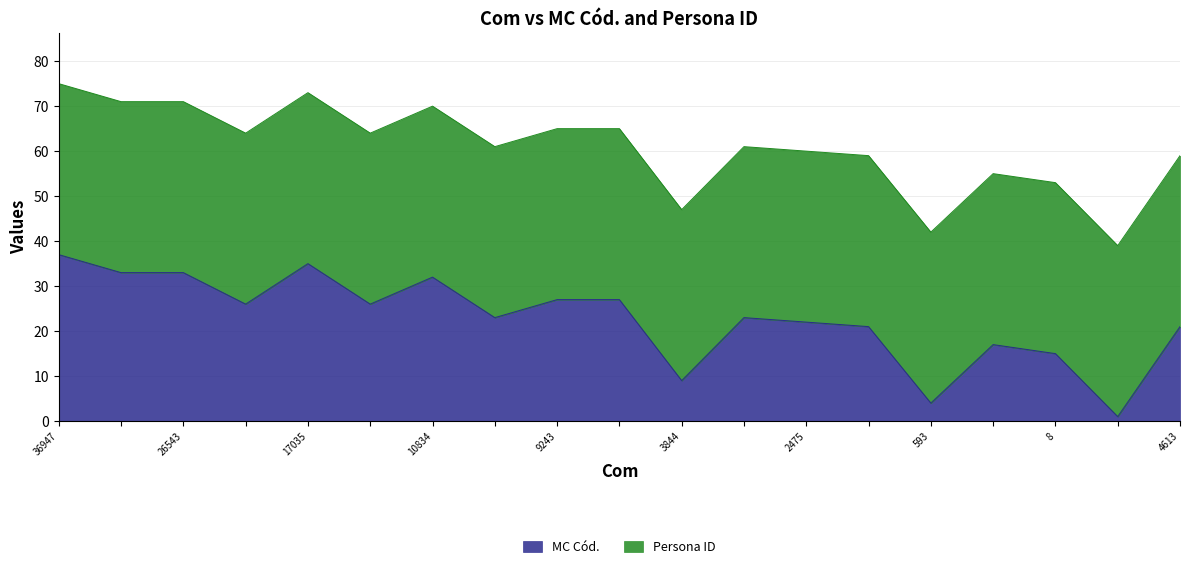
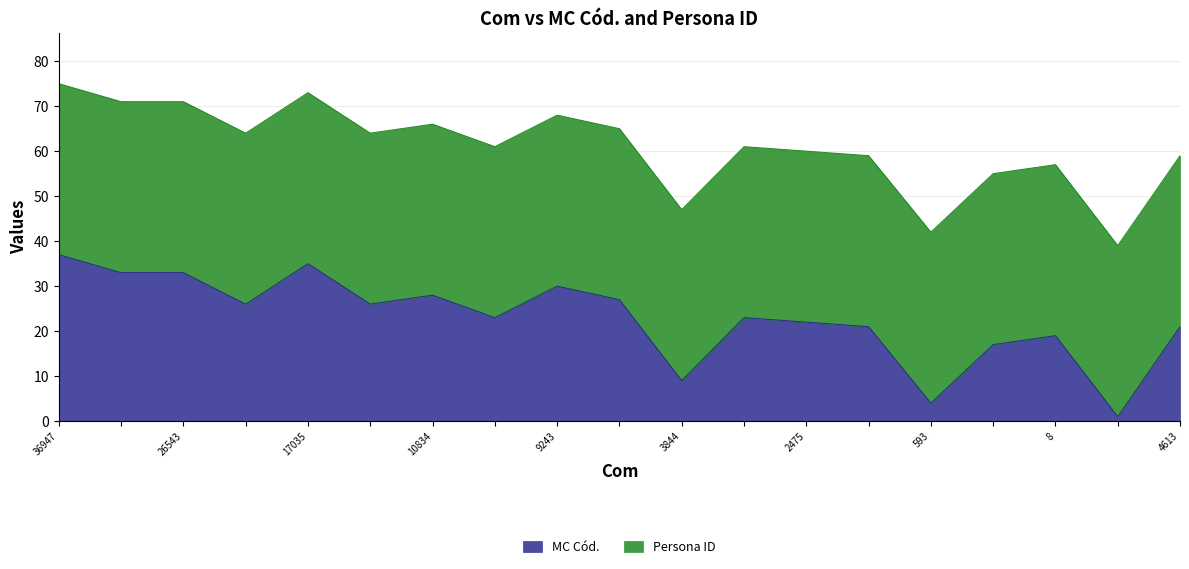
  {
    "MC Cód.": {
      "36947": 37,
      "26543": 33,
      "17035": 35,
-     "10834": 32,
-     "9243": 27,
+     "10834": 28,
+     "9243": 30,
      "3844": 9,
      "2475": 22,
      "593": 4,
-     "8": 15,
+     "8": 19,
      "4613": 21
    },
    "Persona ID": {
      "36947": 38,
      "26543": 38,
      "17035": 38,
      "10834": 38,
      "9243": 38,
      "3844": 38,
      "2475": 38,
      "593": 38,
      "8": 38,
      "4613": 38
    }
  }
